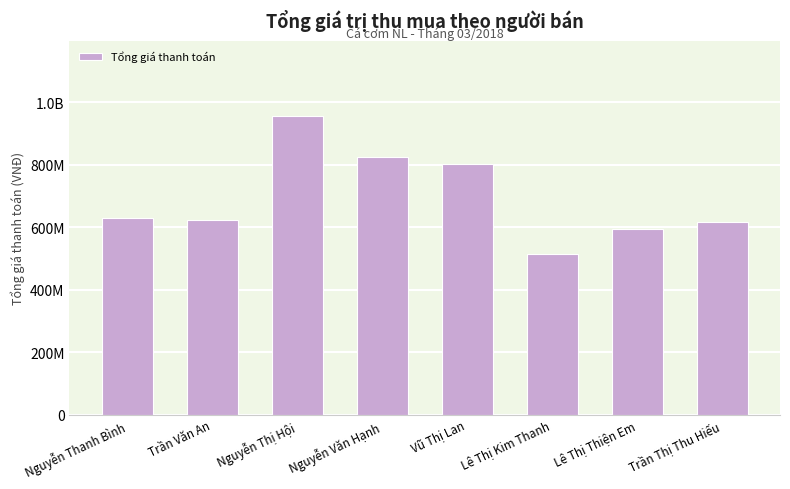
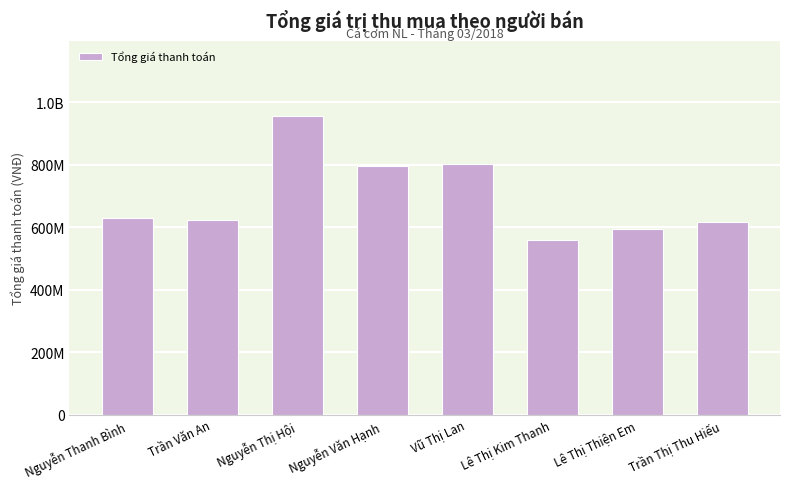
  {
    "Nguyễn Thanh Bình": 630000000,
    "Trần Văn An": 620000000,
    "Nguyễn Thị Hội": 960000000,
-   "Nguyễn Văn Hạnh": 820000000,
+   "Nguyễn Văn Hạnh": 790000000,
    "Vũ Thị Lan": 800000000,
-   "Lê Thị Kim Thanh": 510000000,
+   "Lê Thị Kim Thanh": 560000000,
    "Lê Thị Thiện Em": 590000000,
    "Trần Thị Thu Hiếu": 620000000
  }
